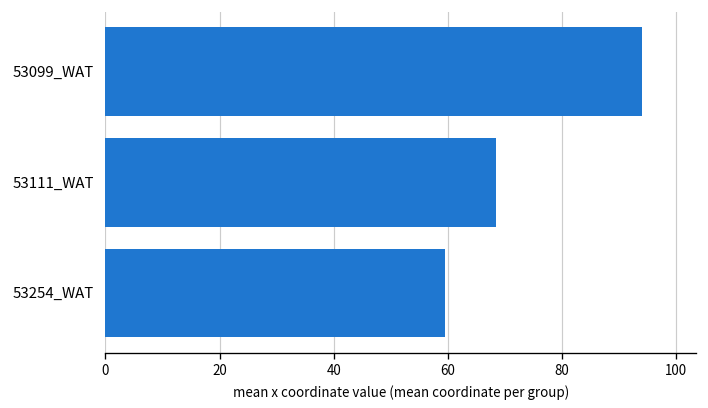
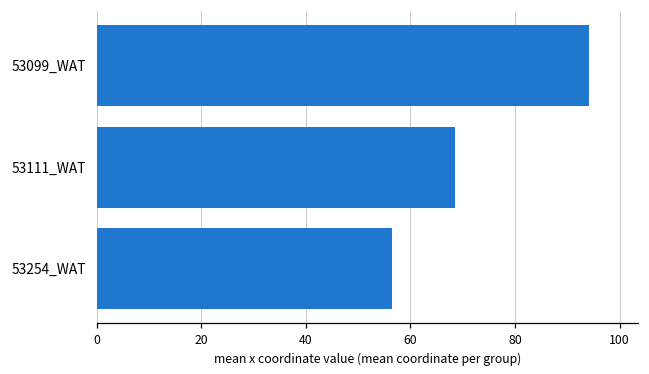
  {
    "53099_WAT": 94,
    "53111_WAT": 69,
-   "53254_WAT": 60
+   "53254_WAT": 56
  }
